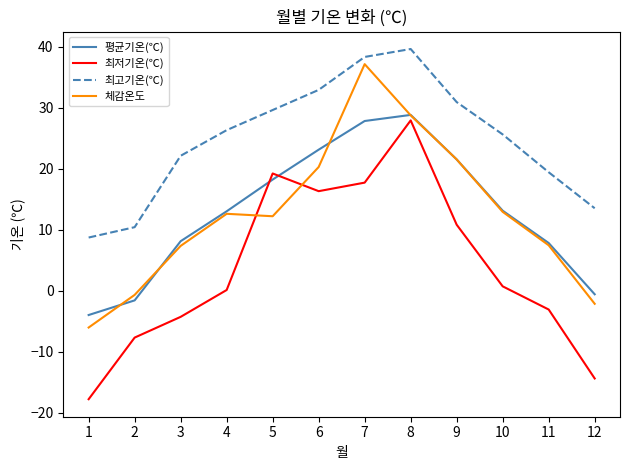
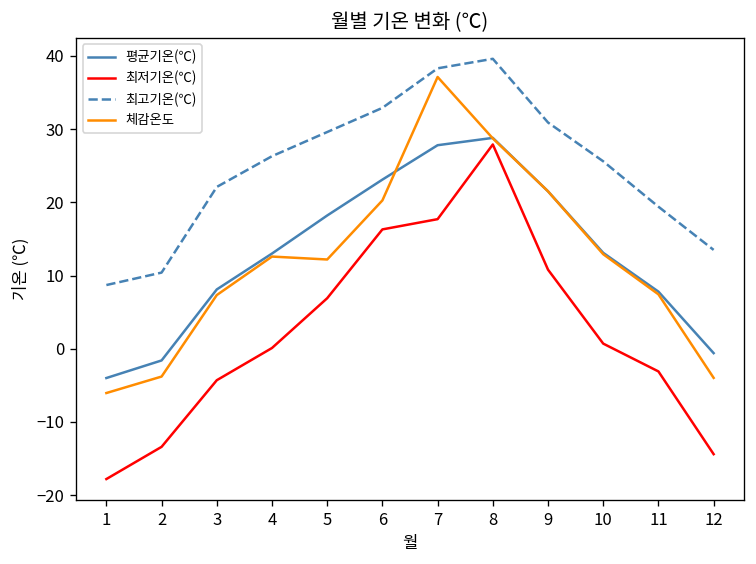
  {
    "최저기온(℃)": {
      "1": -18,
-     "2": -8,
+     "2": -13,
      "3": -4,
      "4": 0,
-     "5": 19,
+     "5": 7,
      "6": 16,
      "7": 18,
      "8": 28,
      "9": 11,
      "10": 1,
      "11": -3,
      "12": -14
    },
    "체감온도": {
      "1": -6,
-     "2": -1,
+     "2": -4,
      "3": 7,
      "5": 12,
      "6": 20,
      "7": 37,
-     "12": -2
+     "12": -4
    }
  }
